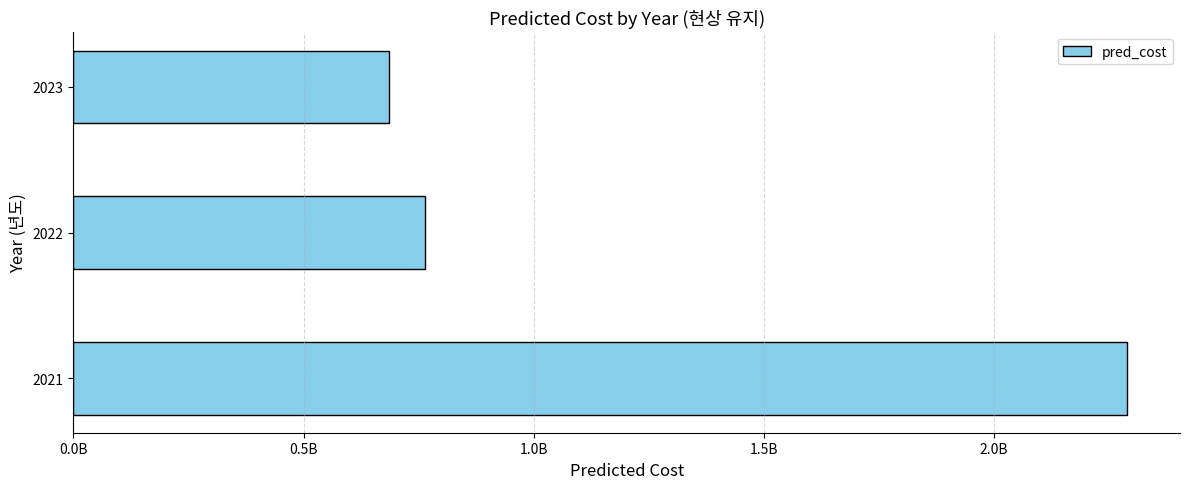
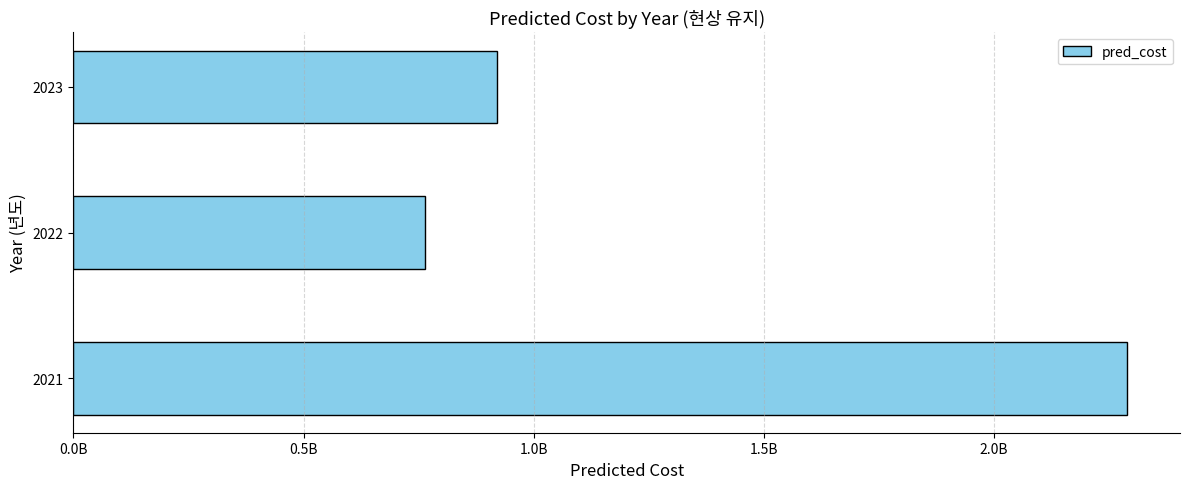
  {
-   "2023": 690000000,
+   "2023": 920000000,
    "2022": 760000000,
    "2021": 2290000000
  }
